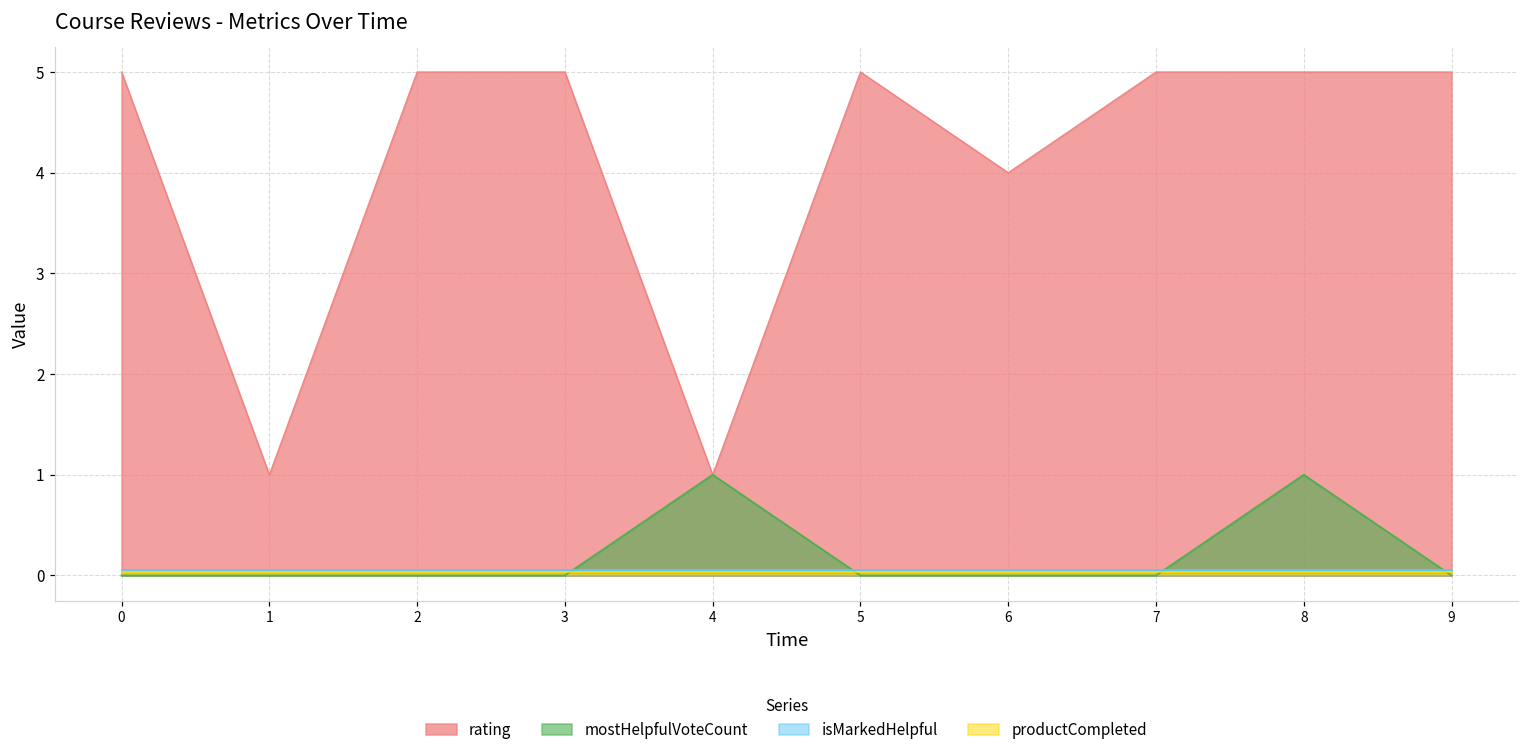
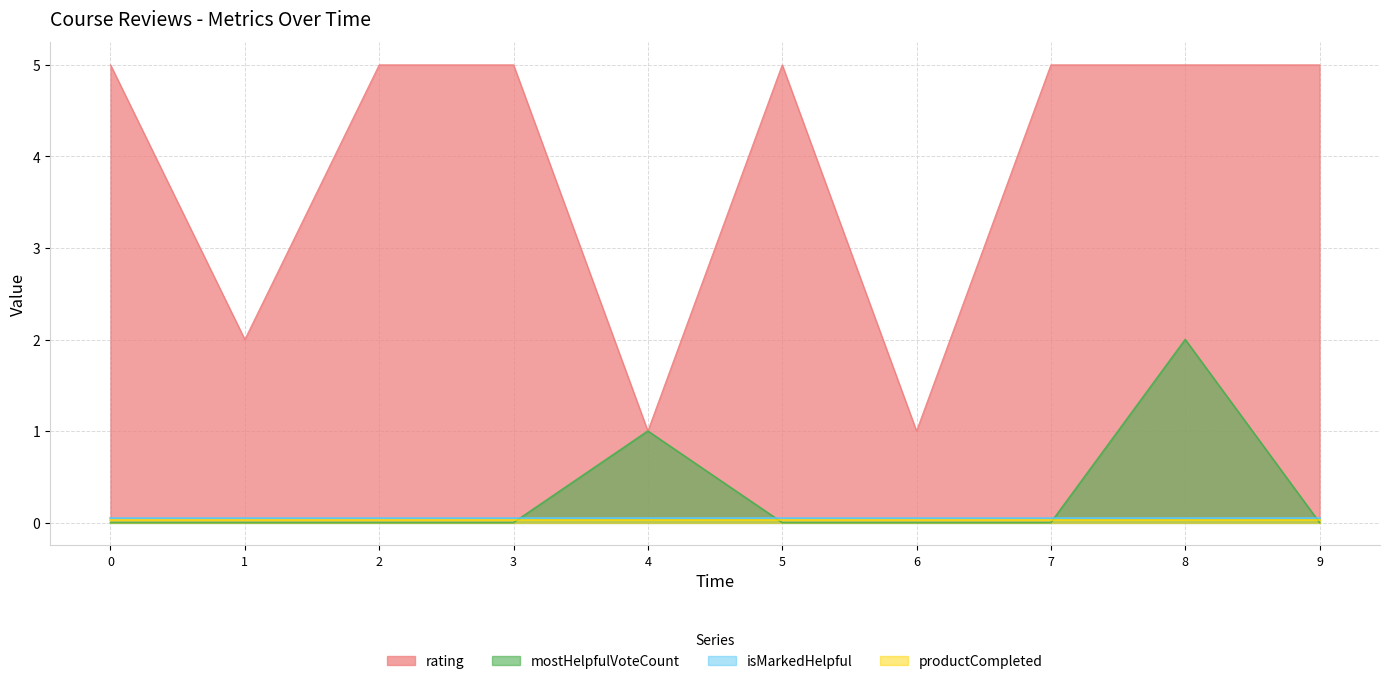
  {
    "rating": {
      "0": 5,
-     "1": 1,
+     "1": 2,
      "2": 5,
      "3": 5,
      "5": 5,
-     "6": 4,
+     "6": 1,
      "7": 5,
      "8": 5,
      "9": 5
    },
    "mostHelpfulVoteCount": {
      "0": 0,
      "1": 0,
      "2": 0,
      "3": 0,
      "5": 0,
      "6": 0,
      "7": 0,
-     "8": 1,
+     "8": 2,
      "9": 0
    }
  }
